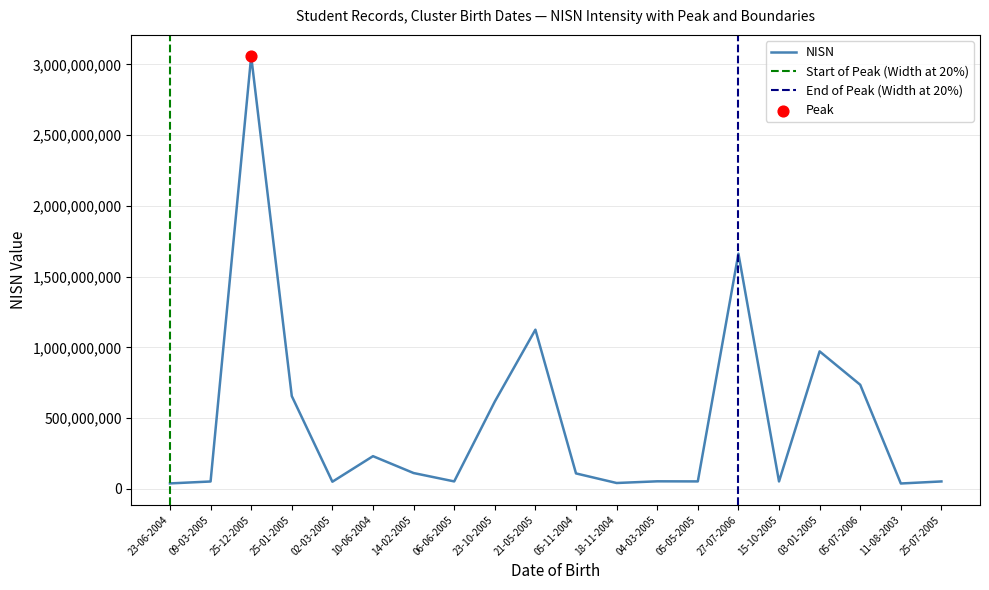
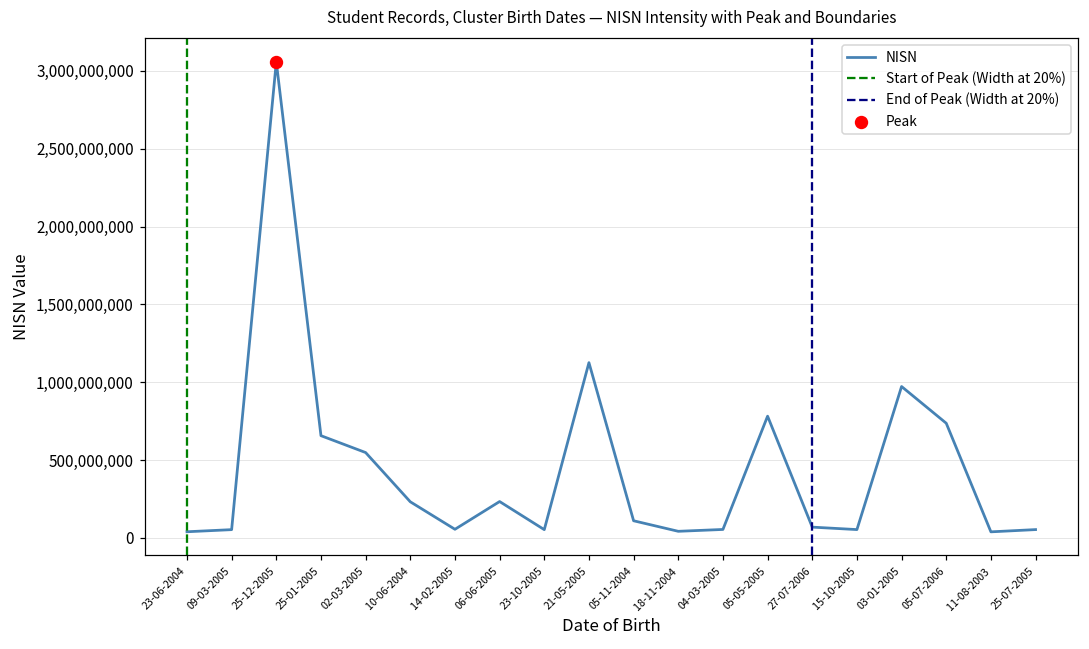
  {
    "NISN": {
      "23-06-2004": "40,000,000",
      "09-03-2005": "50,000,000",
      "25-01-2005": "660,000,000",
-     "02-03-2005": "50,000,000",
+     "02-03-2005": "550,000,000",
      "10-06-2004": "230,000,000",
-     "14-02-2005": "110,000,000",
-     "06-06-2005": "50,000,000",
-     "23-10-2005": "620,000,000",
+     "14-02-2005": "50,000,000",
+     "06-06-2005": "230,000,000",
+     "23-10-2005": "50,000,000",
      "21-05-2005": "1,130,000,000",
      "05-11-2004": "110,000,000",
      "18-11-2004": "40,000,000",
      "04-03-2005": "50,000,000",
-     "05-05-2005": "50,000,000",
-     "27-07-2006": "1,660,000,000",
+     "05-05-2005": "780,000,000",
+     "27-07-2006": "70,000,000",
      "15-10-2005": "50,000,000",
      "03-01-2005": "970,000,000",
      "05-07-2006": "740,000,000",
      "11-08-2003": "40,000,000",
      "25-07-2005": "50,000,000"
    }
  }
